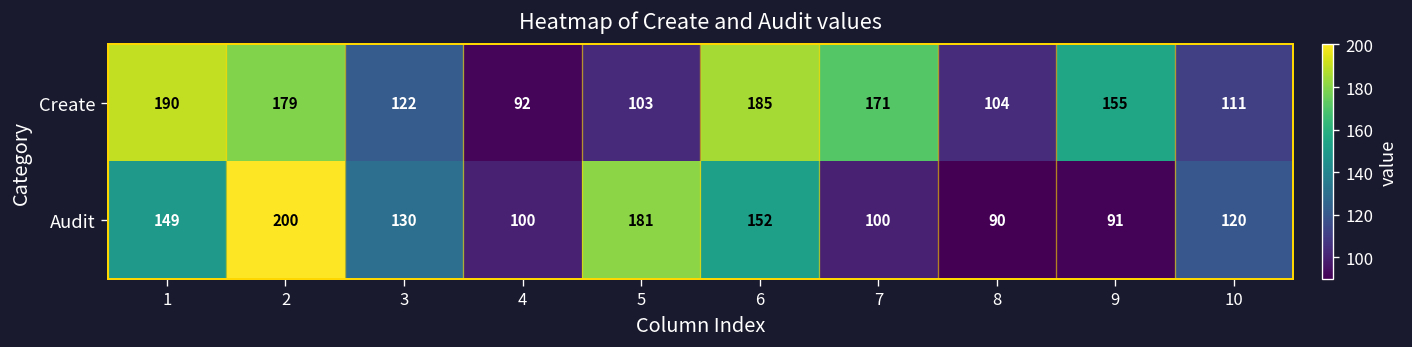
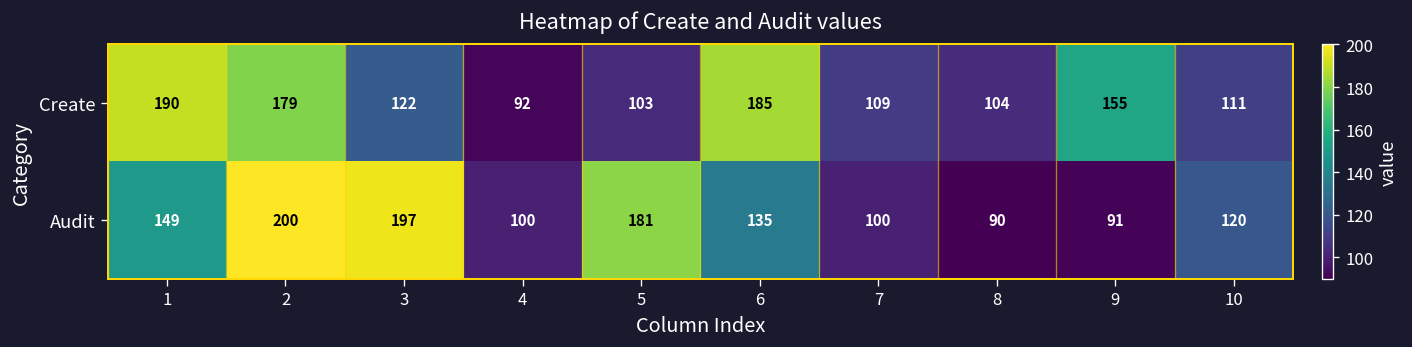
  {
    "Create": {
      "1": 190,
      "2": 179,
      "3": 122,
      "4": 92,
      "5": 103,
      "6": 185,
-     "7": 171,
+     "7": 109,
      "8": 104,
      "9": 155,
      "10": 111
    },
    "Audit": {
      "1": 149,
      "2": 200,
-     "3": 130,
+     "3": 197,
      "4": 100,
      "5": 181,
-     "6": 152,
+     "6": 135,
      "7": 100,
      "8": 90,
      "9": 91,
      "10": 120
    }
  }
